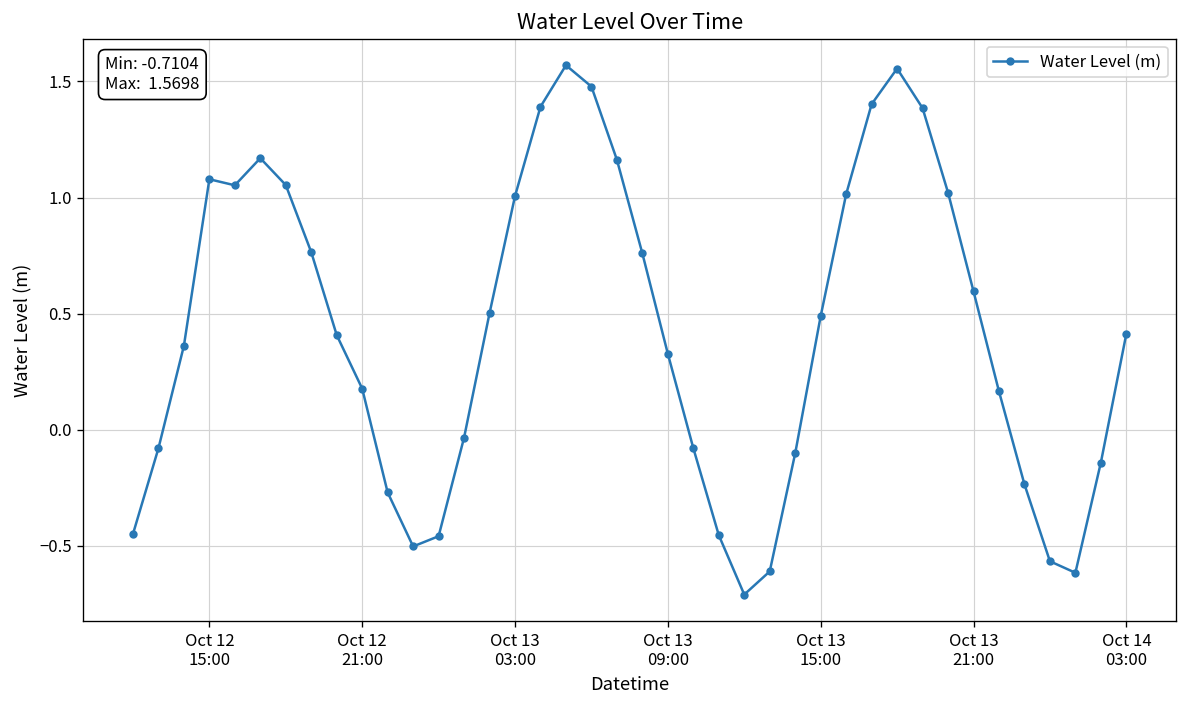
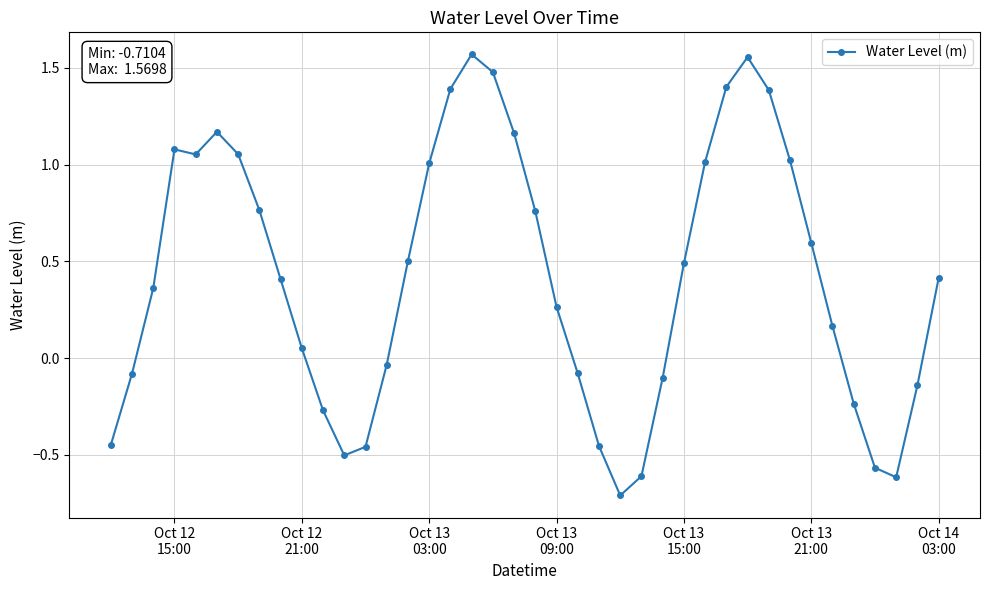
  {
    "Oct 12 15:00": 1.08,
-   "Oct 12 21:00": 0.18,
+   "Oct 12 21:00": 0.05,
    "Oct 13 03:00": 1.01,
-   "Oct 13 09:00": 0.33,
+   "Oct 13 09:00": 0.26,
    "Oct 13 15:00": 0.49,
    "Oct 13 21:00": 0.60,
    "Oct 14 03:00": 0.41
  }
